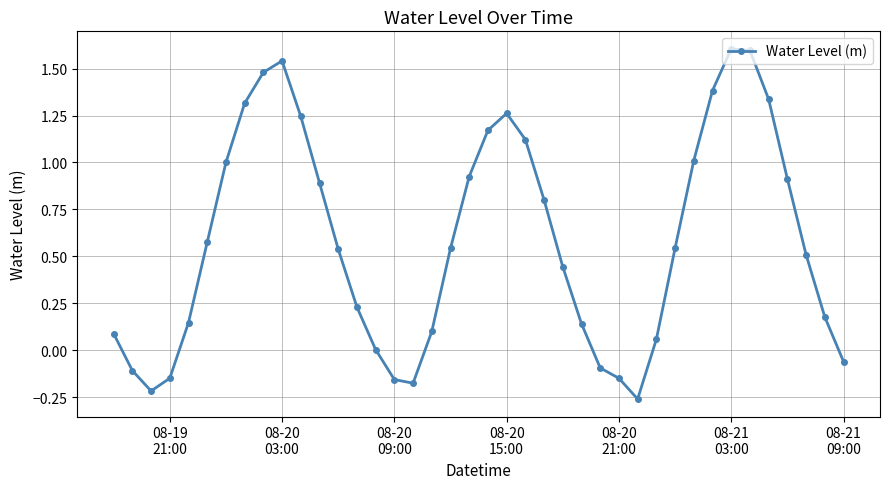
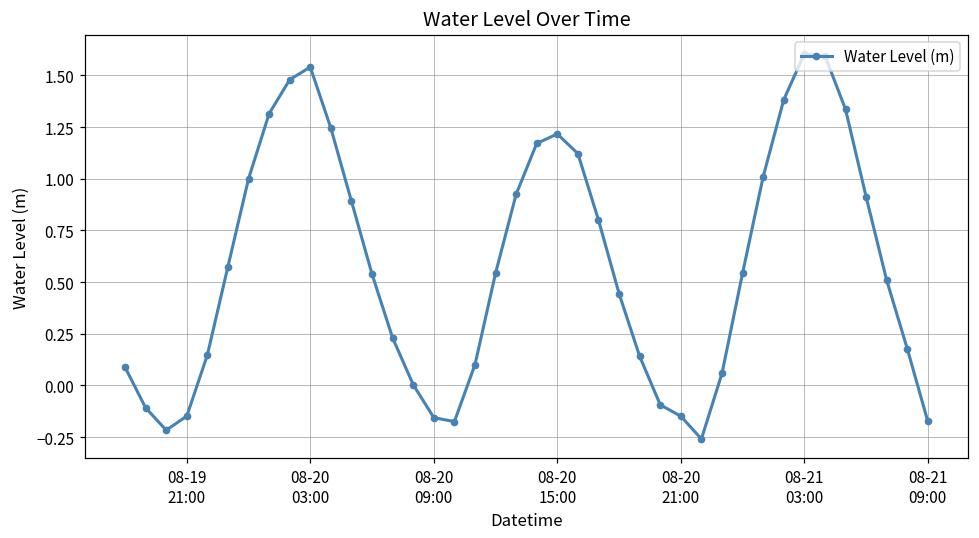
  {
    "08-19 21:00": -0.15,
    "08-20 03:00": 1.54,
    "08-20 09:00": -0.16,
-   "08-20 15:00": 1.26,
+   "08-20 15:00": 1.22,
    "08-20 21:00": -0.15,
-   "08-21 09:00": -0.06
+   "08-21 09:00": -0.17
  }
